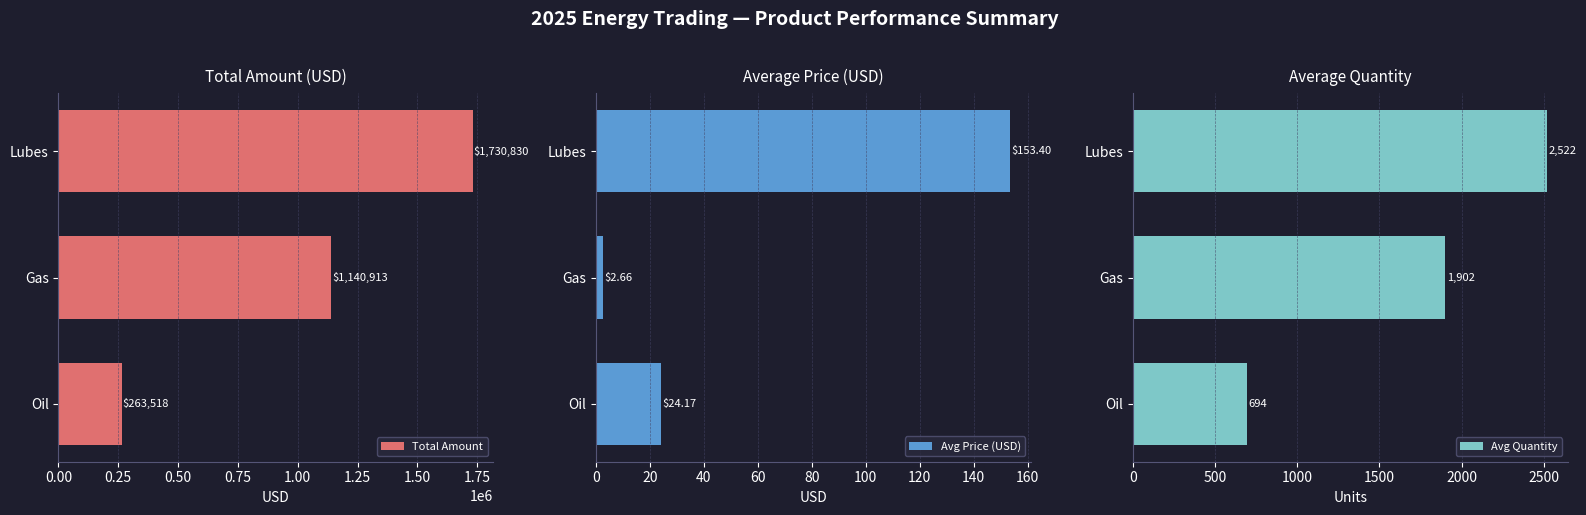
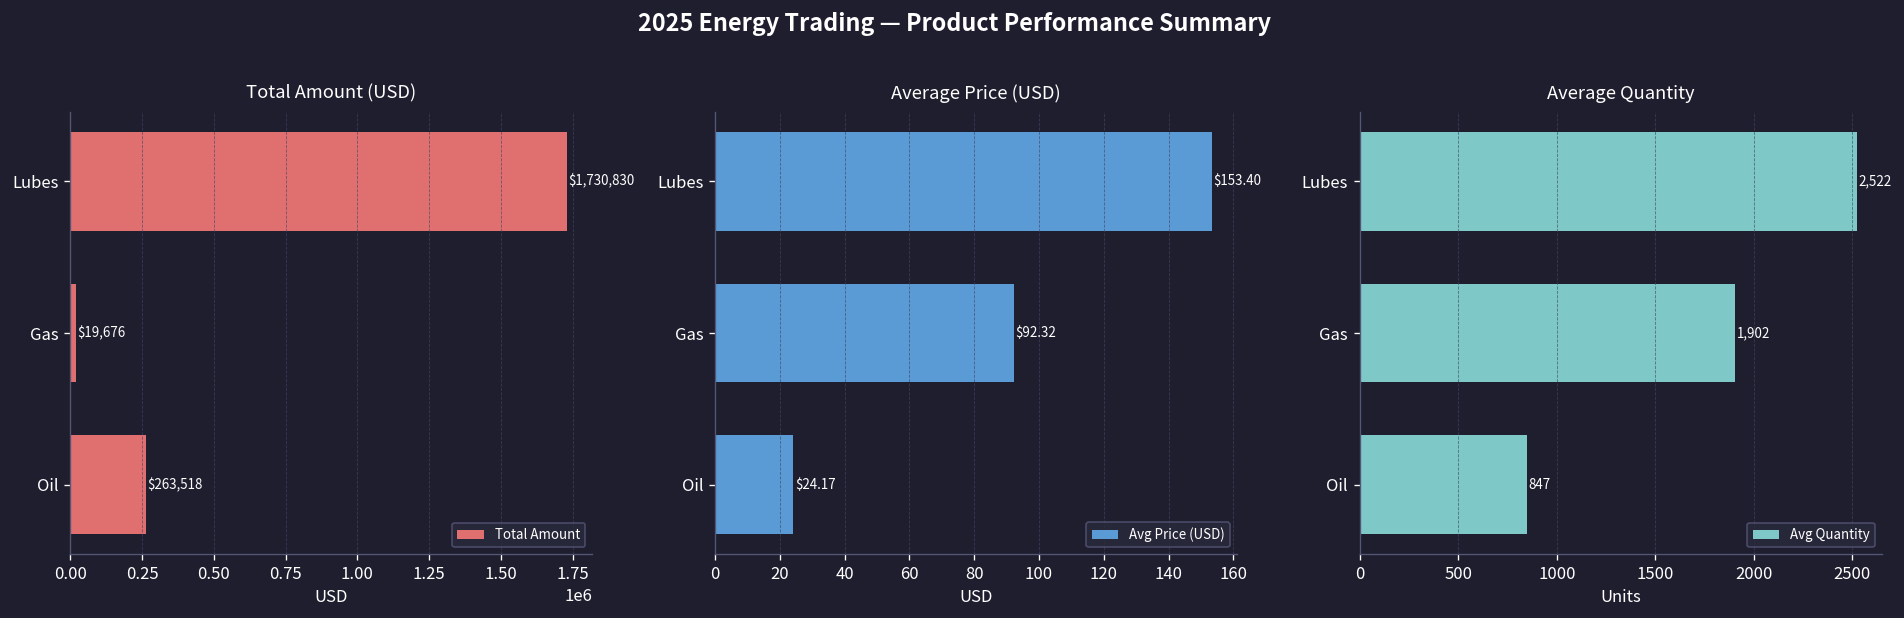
  {
    "Total Amount (USD)": {
      "Lubes": "$1,730,830",
-     "Gas": "$1,140,913",
+     "Gas": "$19,676",
      "Oil": "$263,518"
    },
    "Average Price (USD)": {
      "Lubes": "$153.40",
-     "Gas": "$2.66",
+     "Gas": "$92.32",
      "Oil": "$24.17"
    },
    "Average Quantity": {
      "Lubes": "2,522",
      "Gas": "1,902",
-     "Oil": "694"
+     "Oil": "847"
    }
  }
